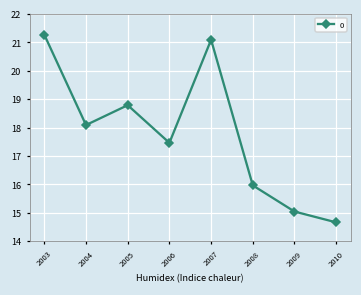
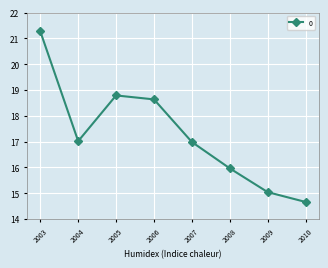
  {
    "2003": 21.3,
-   "2004": 18.1,
+   "2004": 17.0,
    "2005": 18.8,
-   "2006": 17.5,
-   "2007": 21.1,
+   "2006": 18.6,
+   "2007": 17.0,
    "2008": 16.0,
    "2009": 15.0,
    "2010": 14.7
  }
